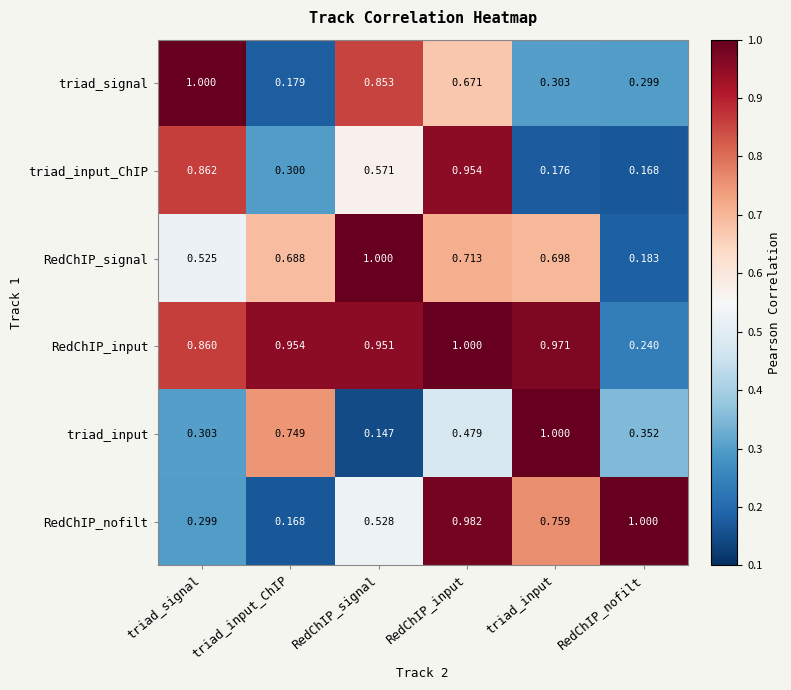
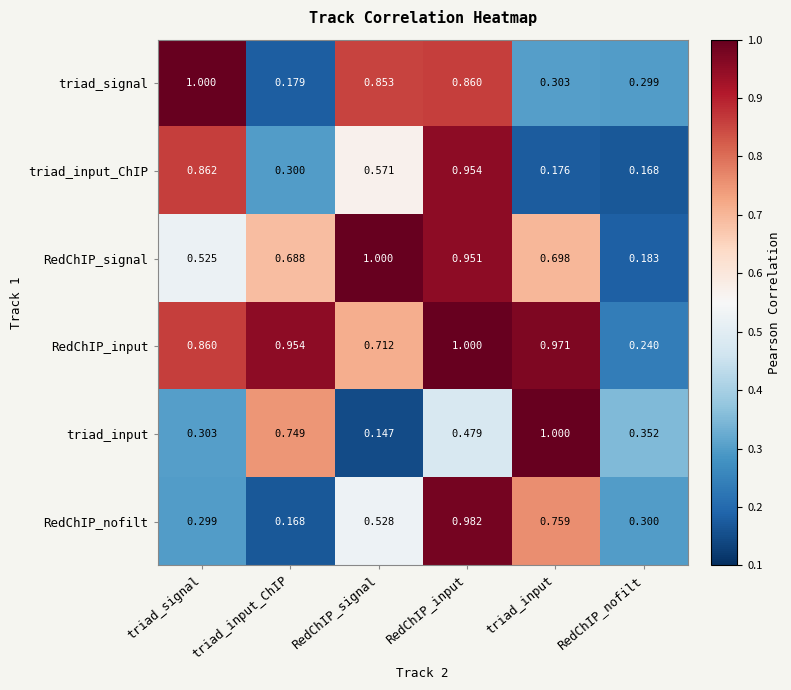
  {
    "triad_signal": {
      "triad_signal": 1.000,
      "triad_input_ChIP": 0.179,
      "RedChIP_signal": 0.853,
-     "RedChIP_input": 0.671,
+     "RedChIP_input": 0.860,
      "triad_input": 0.303,
      "RedChIP_nofilt": 0.299
    },
    "triad_input_ChIP": {
      "triad_signal": 0.862,
      "triad_input_ChIP": 0.300,
      "RedChIP_signal": 0.571,
      "RedChIP_input": 0.954,
      "triad_input": 0.176,
      "RedChIP_nofilt": 0.168
    },
    "RedChIP_signal": {
      "triad_signal": 0.525,
      "triad_input_ChIP": 0.688,
      "RedChIP_signal": 1.000,
-     "RedChIP_input": 0.713,
+     "RedChIP_input": 0.951,
      "triad_input": 0.698,
      "RedChIP_nofilt": 0.183
    },
    "RedChIP_input": {
      "triad_signal": 0.860,
      "triad_input_ChIP": 0.954,
-     "RedChIP_signal": 0.951,
+     "RedChIP_signal": 0.712,
      "RedChIP_input": 1.000,
      "triad_input": 0.971,
      "RedChIP_nofilt": 0.240
    },
    "triad_input": {
      "triad_signal": 0.303,
      "triad_input_ChIP": 0.749,
      "RedChIP_signal": 0.147,
      "RedChIP_input": 0.479,
      "triad_input": 1.000,
      "RedChIP_nofilt": 0.352
    },
    "RedChIP_nofilt": {
      "triad_signal": 0.299,
      "triad_input_ChIP": 0.168,
      "RedChIP_signal": 0.528,
      "RedChIP_input": 0.982,
      "triad_input": 0.759,
-     "RedChIP_nofilt": 1.000
+     "RedChIP_nofilt": 0.300
    }
  }
